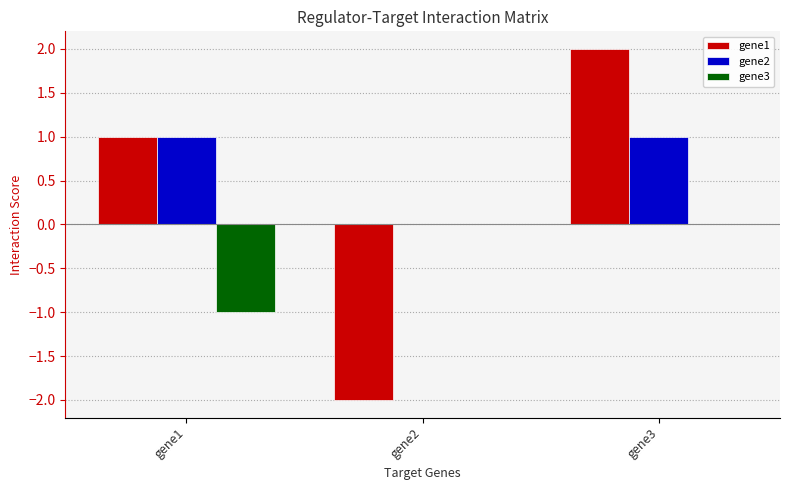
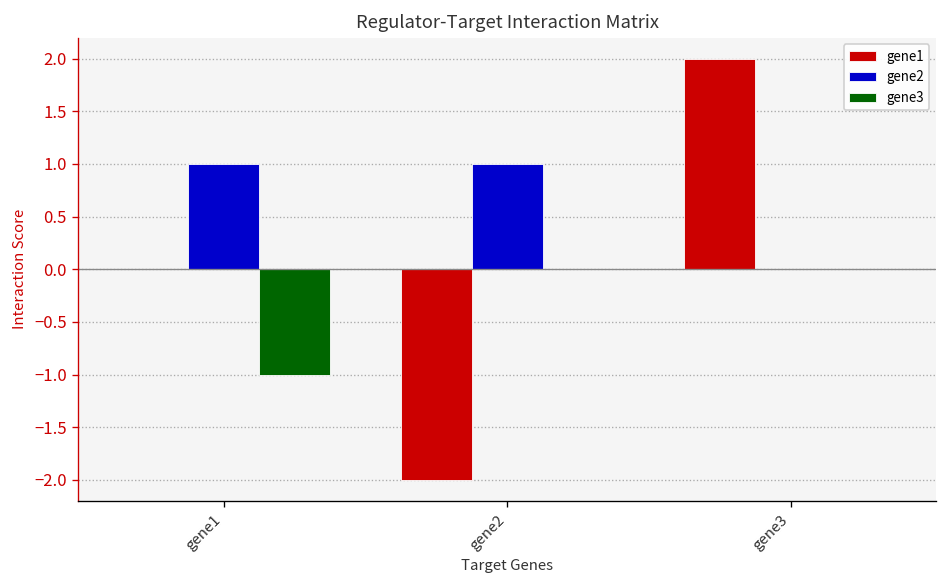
  {
    "gene1": {
-     "gene1": 1,
+     "gene1": 0,
      "gene2": -2,
      "gene3": 2
    },
    "gene2": {
      "gene1": 1,
-     "gene2": 0,
-     "gene3": 1
+     "gene2": 1,
+     "gene3": 0
    },
    "gene3": {
      "gene1": -1,
      "gene2": 0,
      "gene3": 0
    }
  }
